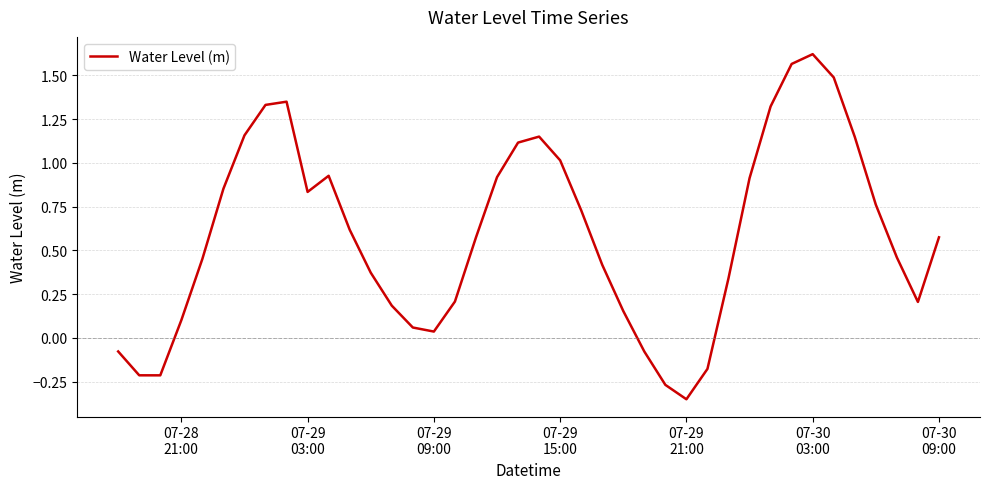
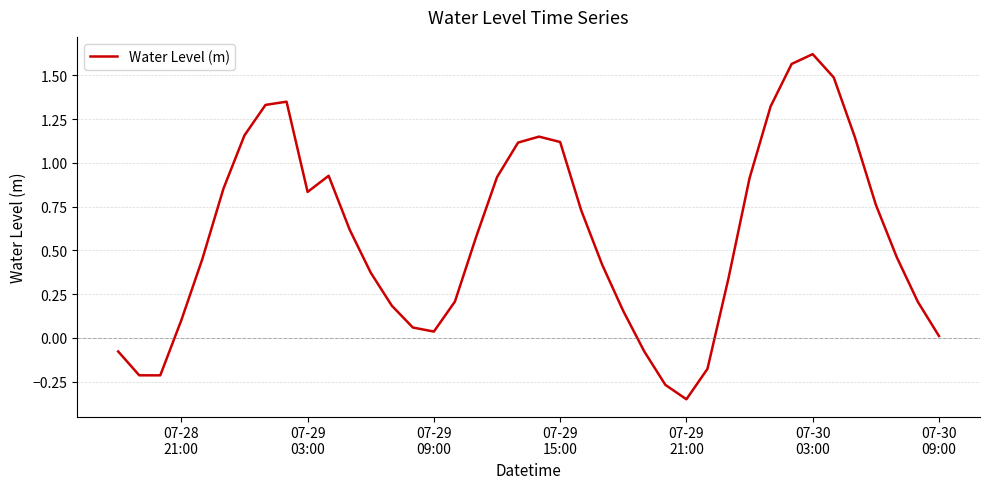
  {
    "07-28 21:00": 0.10,
    "07-29 03:00": 0.83,
    "07-29 09:00": 0.04,
-   "07-29 15:00": 1.01,
+   "07-29 15:00": 1.12,
    "07-29 21:00": -0.35,
    "07-30 03:00": 1.62,
-   "07-30 09:00": 0.57
+   "07-30 09:00": 0.01
  }
